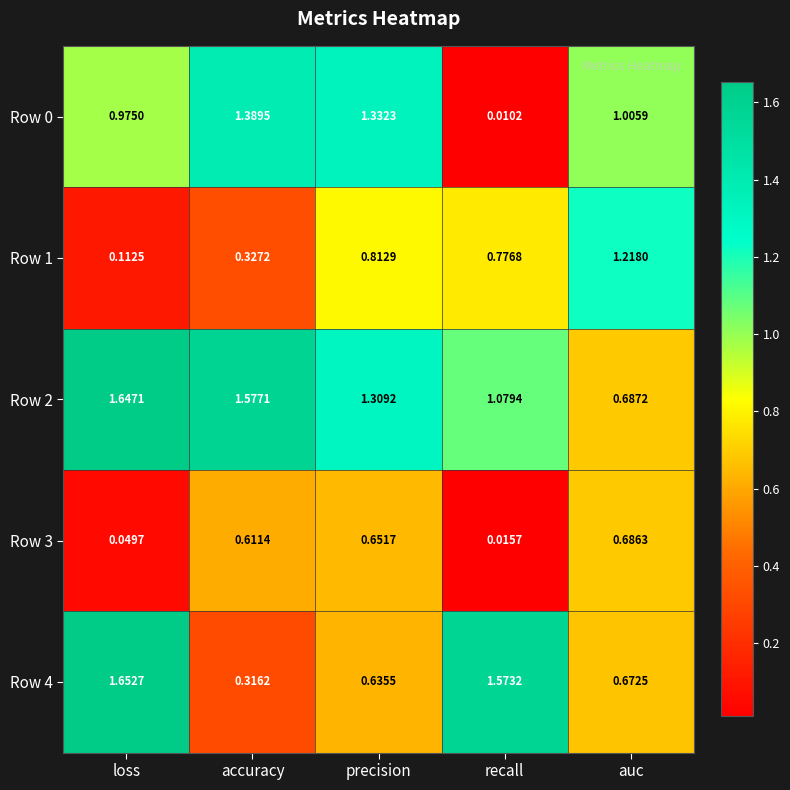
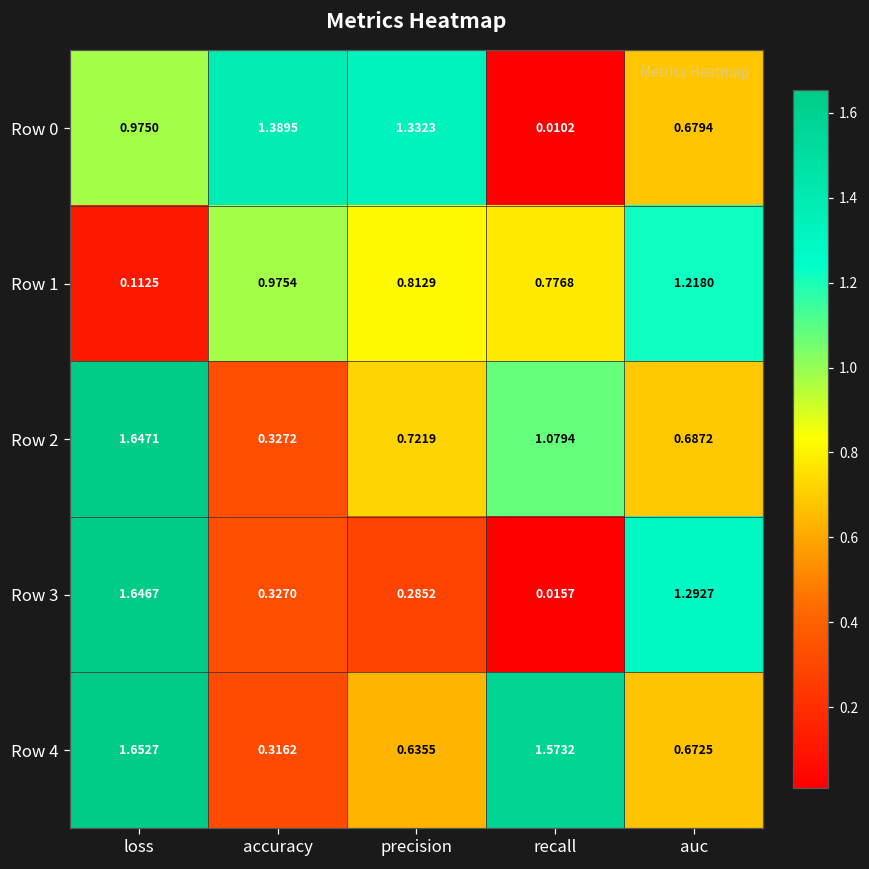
  {
    "Row 0": {
      "loss": 0.9750,
      "accuracy": 1.3895,
      "precision": 1.3323,
      "recall": 0.0102,
-     "auc": 1.0059
+     "auc": 0.6794
    },
    "Row 1": {
      "loss": 0.1125,
-     "accuracy": 0.3272,
+     "accuracy": 0.9754,
      "precision": 0.8129,
      "recall": 0.7768,
      "auc": 1.2180
    },
    "Row 2": {
      "loss": 1.6471,
-     "accuracy": 1.5771,
-     "precision": 1.3092,
+     "accuracy": 0.3272,
+     "precision": 0.7219,
      "recall": 1.0794,
      "auc": 0.6872
    },
    "Row 3": {
-     "loss": 0.0497,
-     "accuracy": 0.6114,
-     "precision": 0.6517,
+     "loss": 1.6467,
+     "accuracy": 0.3270,
+     "precision": 0.2852,
      "recall": 0.0157,
-     "auc": 0.6863
+     "auc": 1.2927
    },
    "Row 4": {
      "loss": 1.6527,
      "accuracy": 0.3162,
      "precision": 0.6355,
      "recall": 1.5732,
      "auc": 0.6725
    }
  }
